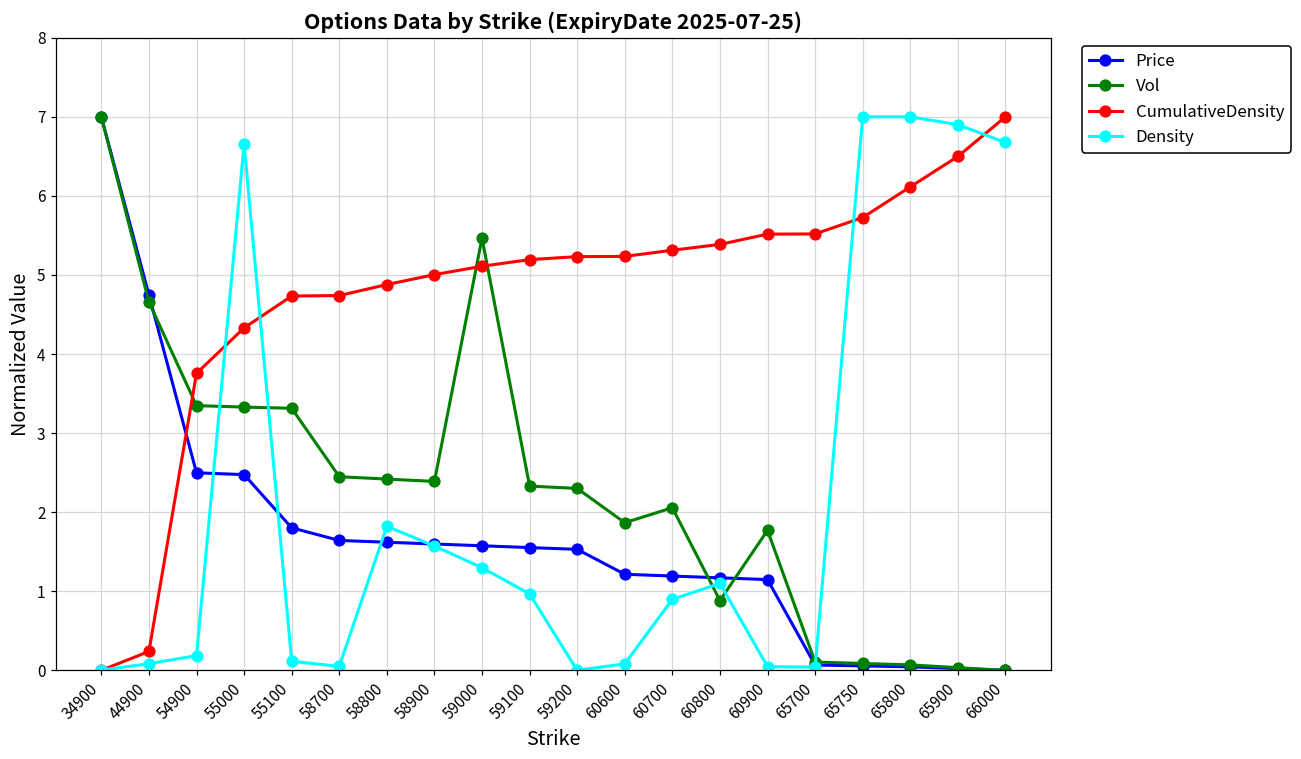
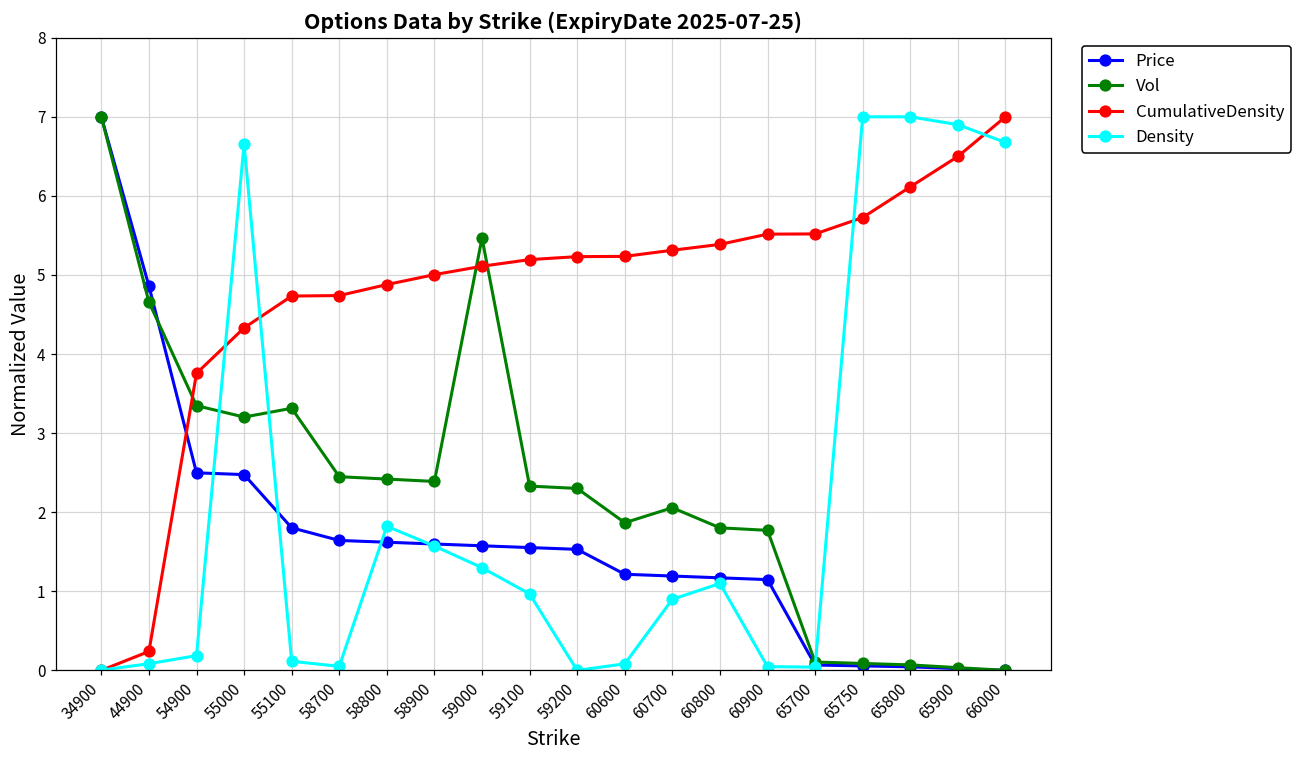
  {
    "Price": {
-     "44900": 4.7,
+     "44900": 4.9,
      "54900": 2.5,
      "55000": 2.5,
      "55100": 1.8,
      "58700": 1.6,
      "58800": 1.6,
      "59000": 1.6,
      "59100": 1.6,
      "59200": 1.5,
      "60600": 1.2,
      "60700": 1.2,
      "60800": 1.2,
      "60900": 1.1
    },
    "Vol": {
      "44900": 4.7,
      "54900": 3.3,
-     "55000": 3.3,
+     "55000": 3.2,
      "55100": 3.3,
      "58700": 2.4,
      "58800": 2.4,
      "58900": 2.4,
      "59000": 5.5,
      "59100": 2.3,
      "59200": 2.3,
      "60600": 1.9,
      "60700": 2.1,
-     "60800": 0.9,
+     "60800": 1.8,
      "60900": 1.8,
      "65700": 0.1
    },
    "CumulativeDensity": {
      "44900": 0.2,
      "54900": 3.8,
      "55000": 4.3,
      "55100": 4.7,
      "58700": 4.7,
      "58800": 4.9,
      "58900": 5.0,
      "59000": 5.1,
      "59100": 5.2,
      "59200": 5.2,
      "60600": 5.2,
      "60700": 5.3,
      "60800": 5.4,
      "60900": 5.5,
      "65700": 5.5,
      "65750": 5.7,
      "65800": 6.1,
      "65900": 6.5,
      "66000": 7.0
    },
    "Density": {
      "44900": 0.1,
      "54900": 0.2,
      "55000": 6.7,
      "55100": 0.1,
      "58700": 0.1,
      "58800": 1.8,
      "59000": 1.3,
      "59100": 1.0,
      "59200": 0.0,
      "60600": 0.1,
      "60700": 0.9,
      "60800": 1.1,
      "60900": 0.0,
      "65750": 7.0,
      "65800": 7.0,
      "65900": 6.9,
      "66000": 6.7
    }
  }
